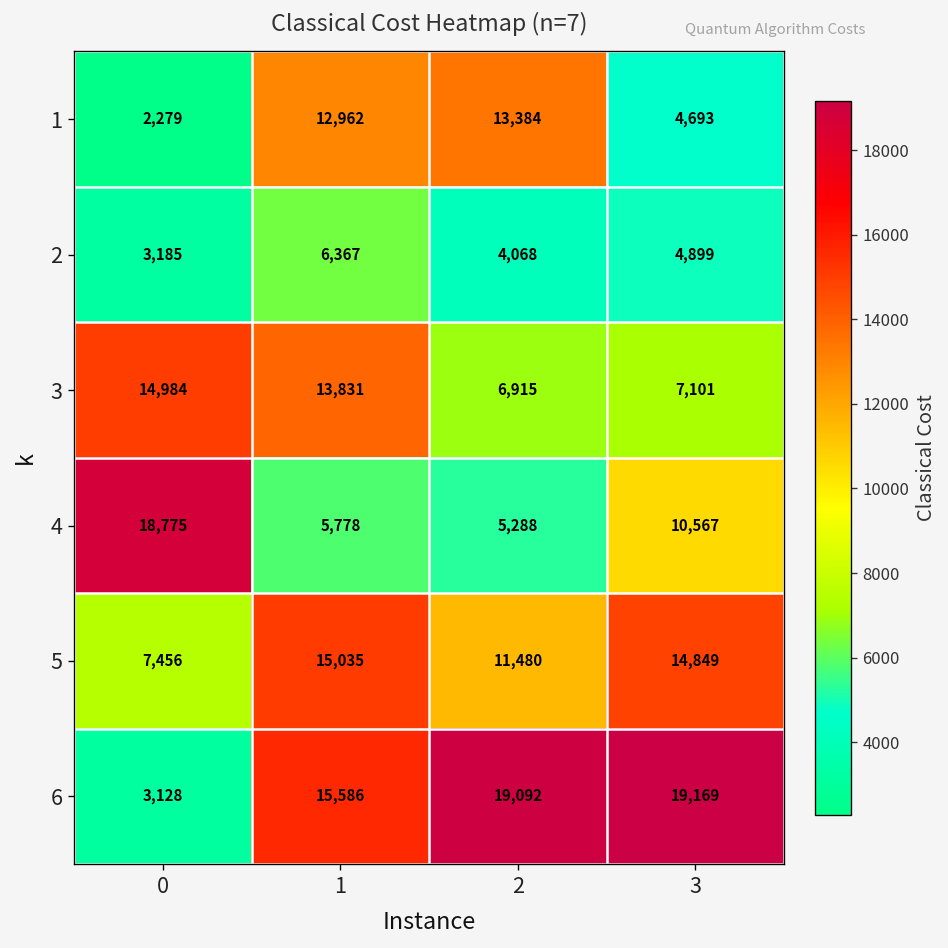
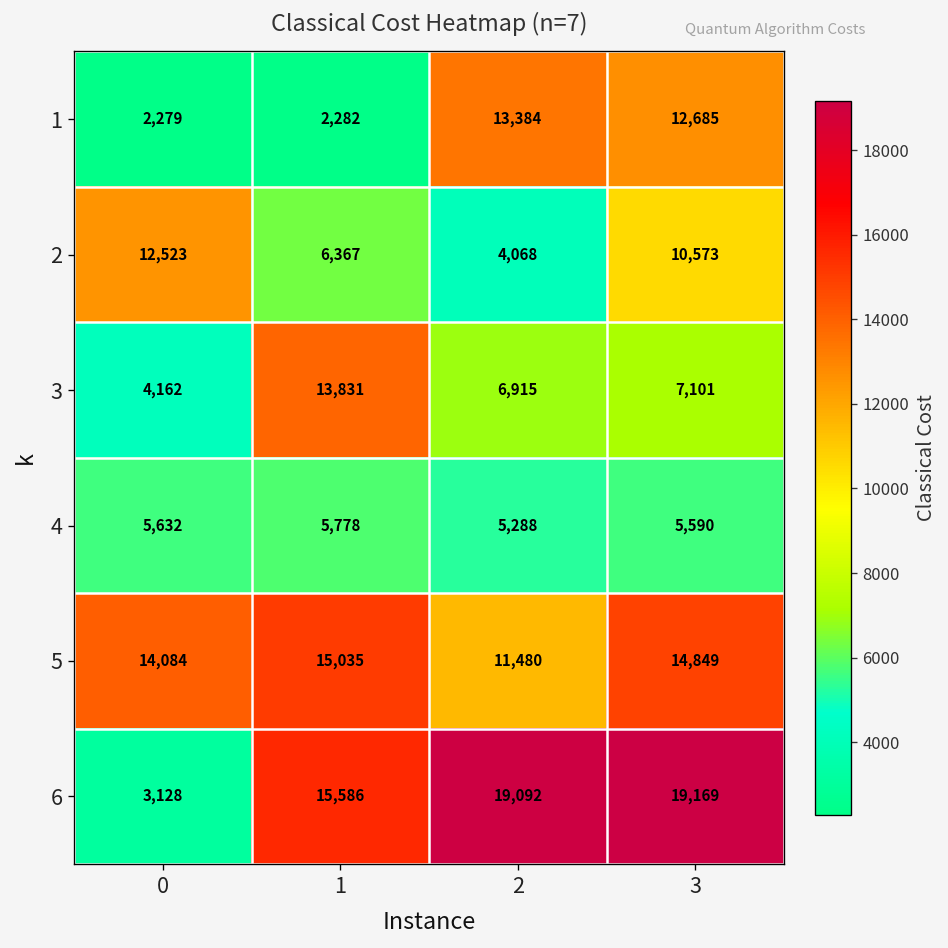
  {
    "1": {
      "0": "2,279",
-     "1": "12,962",
+     "1": "2,282",
      "2": "13,384",
-     "3": "4,693"
+     "3": "12,685"
    },
    "2": {
-     "0": "3,185",
+     "0": "12,523",
      "1": "6,367",
      "2": "4,068",
-     "3": "4,899"
+     "3": "10,573"
    },
    "3": {
-     "0": "14,984",
+     "0": "4,162",
      "1": "13,831",
      "2": "6,915",
      "3": "7,101"
    },
    "4": {
-     "0": "18,775",
+     "0": "5,632",
      "1": "5,778",
      "2": "5,288",
-     "3": "10,567"
+     "3": "5,590"
    },
    "5": {
-     "0": "7,456",
+     "0": "14,084",
      "1": "15,035",
      "2": "11,480",
      "3": "14,849"
    },
    "6": {
      "0": "3,128",
      "1": "15,586",
      "2": "19,092",
      "3": "19,169"
    }
  }
